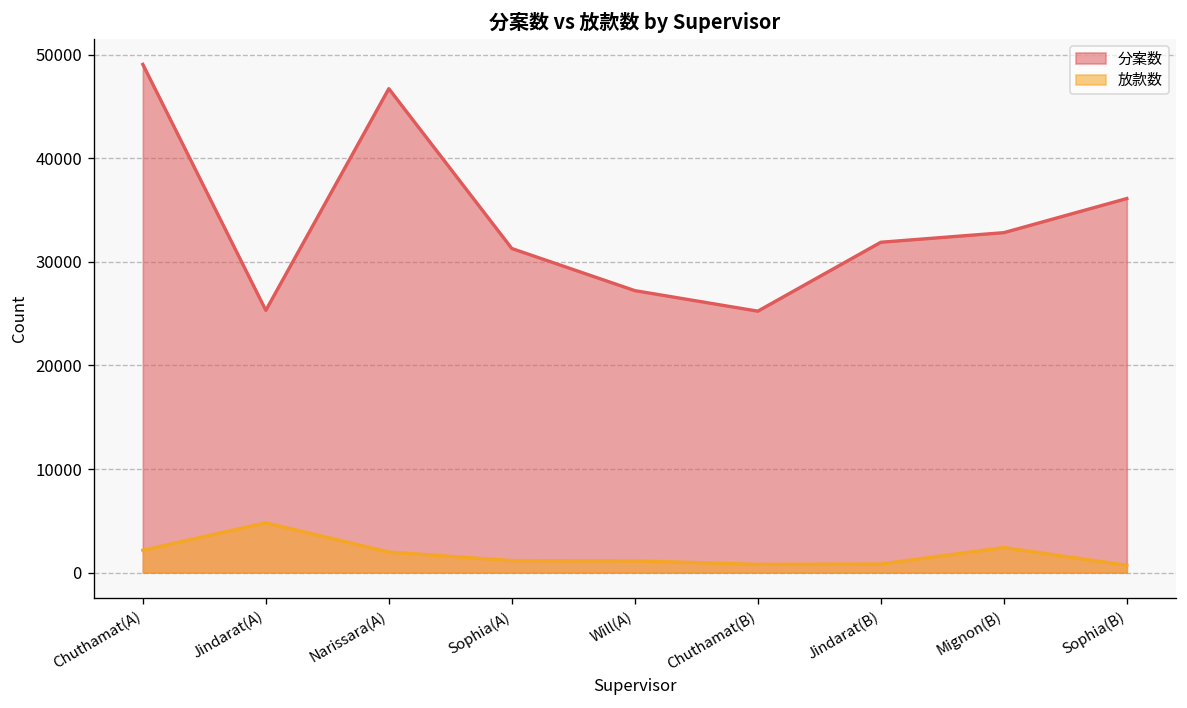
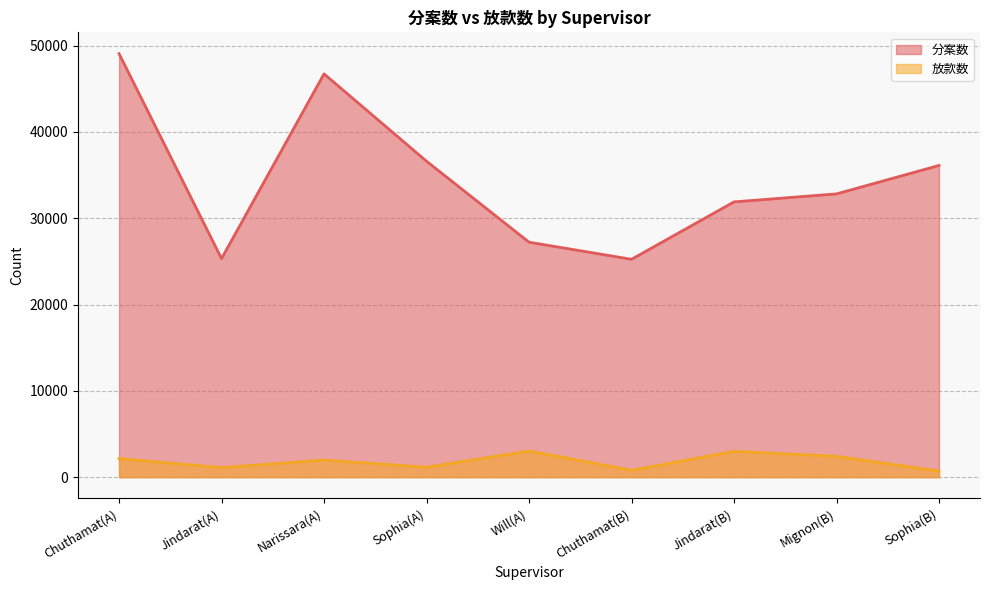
  {
    "分案数": {
      "Chuthamat(A)": 49000,
      "Jindarat(A)": 25000,
      "Narissara(A)": 47000,
-     "Sophia(A)": 31000,
+     "Sophia(A)": 37000,
      "Will(A)": 27000,
      "Chuthamat(B)": 25000,
      "Jindarat(B)": 32000,
      "Mignon(B)": 33000,
      "Sophia(B)": 36000
    },
    "放款数": {
      "Chuthamat(A)": 2000,
-     "Jindarat(A)": 5000,
+     "Jindarat(A)": 1000,
      "Narissara(A)": 2000,
      "Sophia(A)": 1000,
-     "Will(A)": 1000,
+     "Will(A)": 3000,
      "Chuthamat(B)": 1000,
-     "Jindarat(B)": 1000,
+     "Jindarat(B)": 3000,
      "Mignon(B)": 2000,
      "Sophia(B)": 1000
    }
  }
